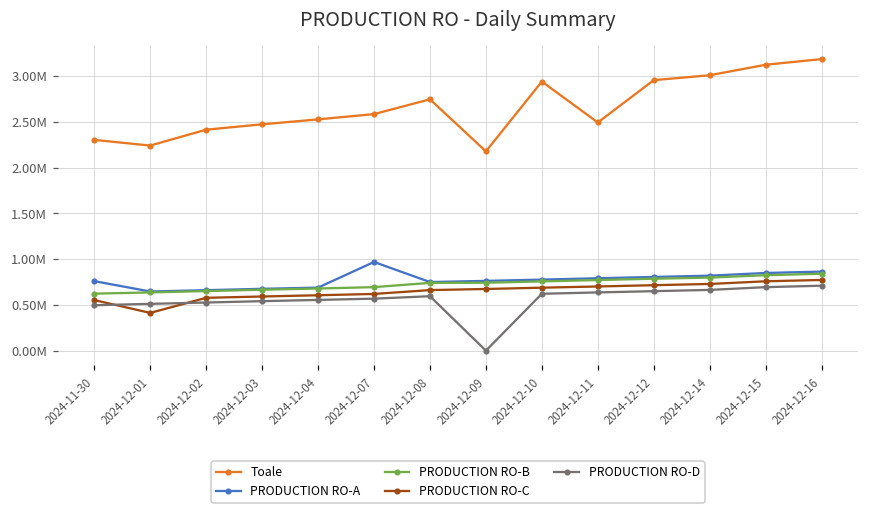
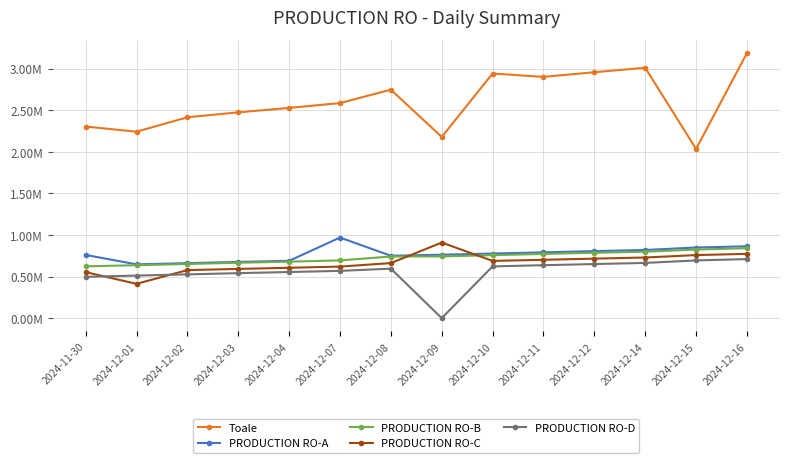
  {
    "Toale": {
      "2024-11-30": 2300000,
      "2024-12-01": 2200000,
      "2024-12-02": 2400000,
      "2024-12-03": 2500000,
      "2024-12-04": 2500000,
      "2024-12-07": 2600000,
      "2024-12-08": 2700000,
      "2024-12-09": 2200000,
      "2024-12-10": 2900000,
-     "2024-12-11": 2500000,
+     "2024-12-11": 2900000,
      "2024-12-12": 3000000,
      "2024-12-14": 3000000,
-     "2024-12-15": 3100000,
+     "2024-12-15": 2000000,
      "2024-12-16": 3200000
    },
    "PRODUCTION RO-A": {
      "2024-11-30": 800000,
      "2024-12-07": 1000000
    },
    "PRODUCTION RO-B": {
      "2024-11-30": 600000,
      "2024-12-07": 700000
    },
    "PRODUCTION RO-C": {
      "2024-11-30": 600000,
      "2024-12-01": 400000,
      "2024-12-02": 600000,
      "2024-12-03": 600000,
      "2024-12-04": 600000,
      "2024-12-07": 600000,
      "2024-12-08": 700000,
-     "2024-12-09": 700000,
+     "2024-12-09": 900000,
      "2024-12-10": 700000,
      "2024-12-11": 700000,
      "2024-12-12": 700000,
      "2024-12-14": 700000,
      "2024-12-15": 800000,
      "2024-12-16": 800000
    },
    "PRODUCTION RO-D": {
      "2024-11-30": 500000,
      "2024-12-01": 500000,
      "2024-12-02": 500000,
      "2024-12-03": 500000,
      "2024-12-04": 600000,
      "2024-12-07": 600000,
      "2024-12-08": 600000,
      "2024-12-09": 0,
      "2024-12-10": 600000,
      "2024-12-11": 600000,
      "2024-12-12": 700000,
      "2024-12-14": 700000,
      "2024-12-15": 700000,
      "2024-12-16": 700000
    }
  }
